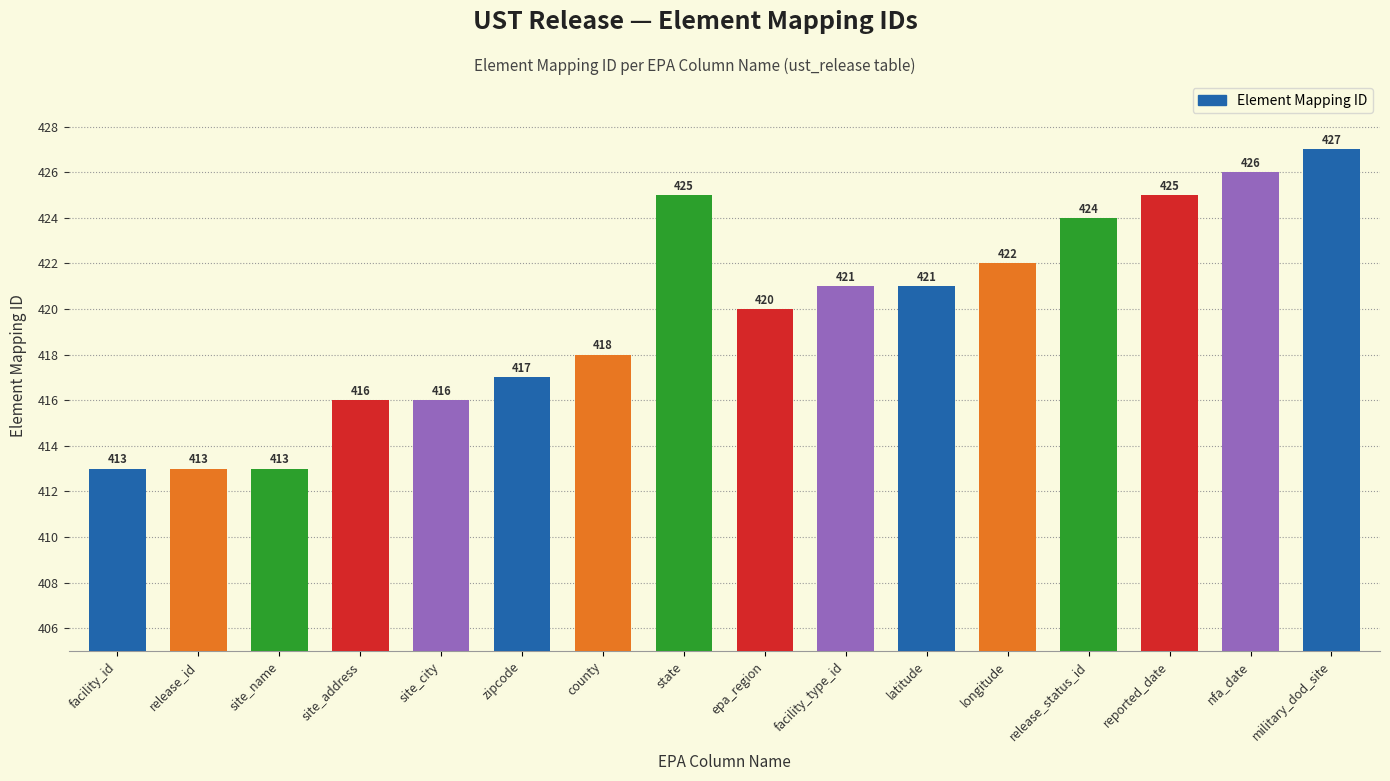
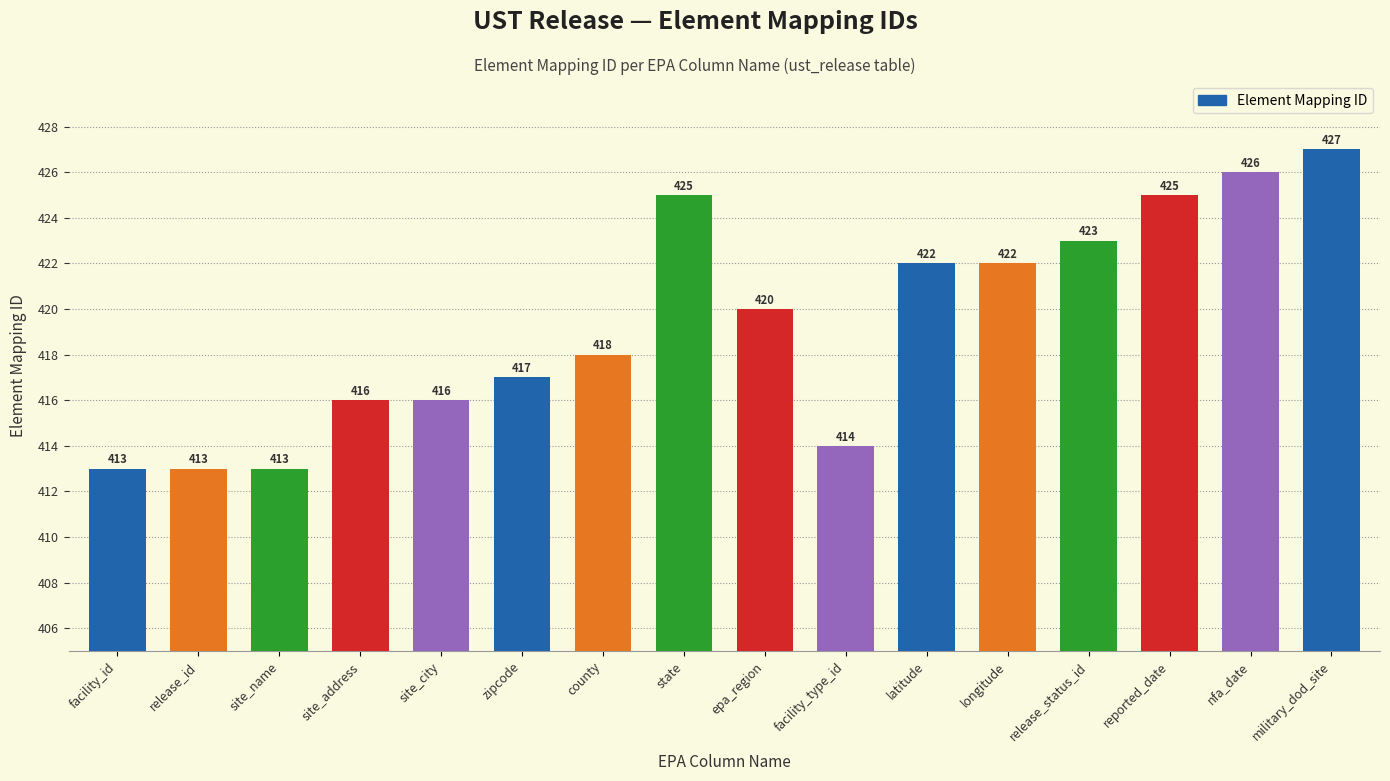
  {
    "facility_id": 413,
    "release_id": 413,
    "site_name": 413,
    "site_address": 416,
    "site_city": 416,
    "zipcode": 417,
    "county": 418,
    "state": 425,
    "epa_region": 420,
-   "facility_type_id": 421,
-   "latitude": 421,
+   "facility_type_id": 414,
+   "latitude": 422,
    "longitude": 422,
-   "release_status_id": 424,
+   "release_status_id": 423,
    "reported_date": 425,
    "nfa_date": 426,
    "military_dod_site": 427
  }
